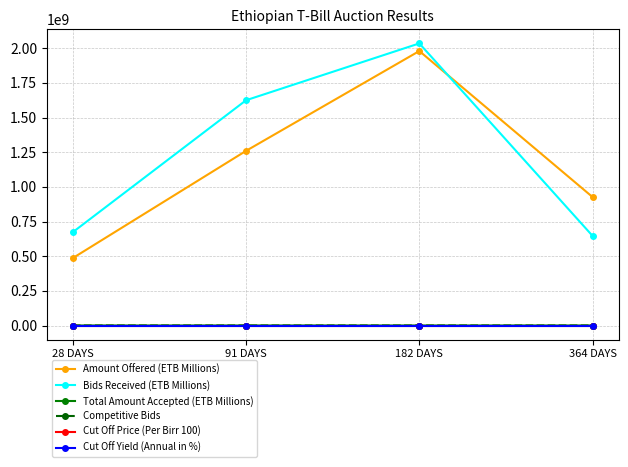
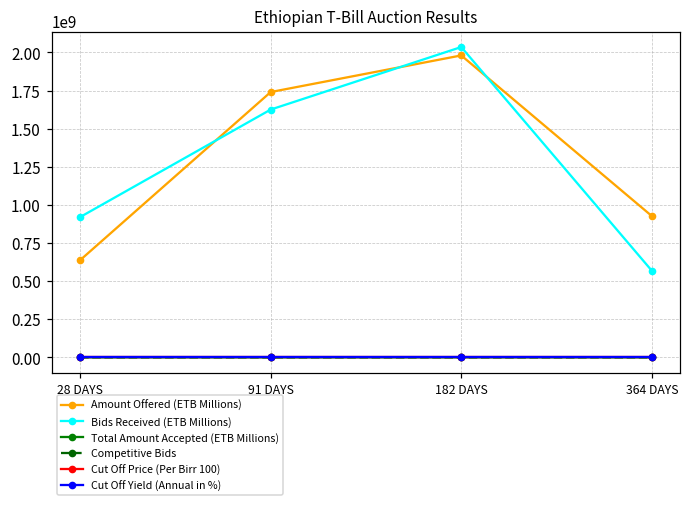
  {
    "Amount Offered (ETB Millions)": {
-     "28 DAYS": 490000000,
-     "91 DAYS": 1260000000,
+     "28 DAYS": 640000000,
+     "91 DAYS": 1740000000,
      "182 DAYS": 1980000000,
      "364 DAYS": 930000000
    },
    "Bids Received (ETB Millions)": {
-     "28 DAYS": 670000000,
+     "28 DAYS": 920000000,
      "91 DAYS": 1630000000,
      "182 DAYS": 2040000000,
-     "364 DAYS": 650000000
+     "364 DAYS": 570000000
    },
    "Cut Off Yield (Annual in %)": {
      "28 DAYS": 0,
      "91 DAYS": 0,
      "182 DAYS": 0,
      "364 DAYS": 0
    }
  }
